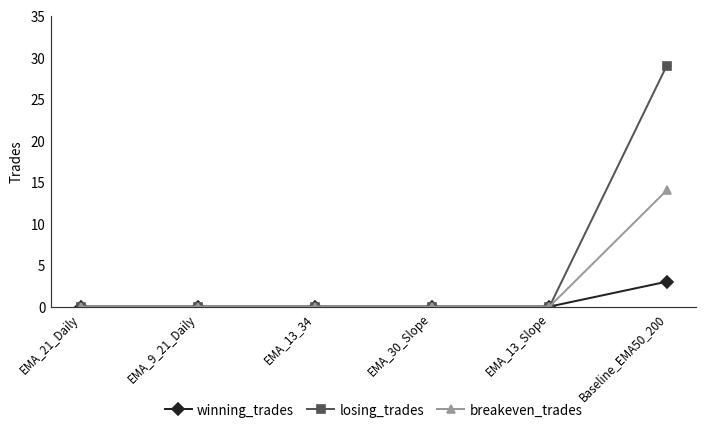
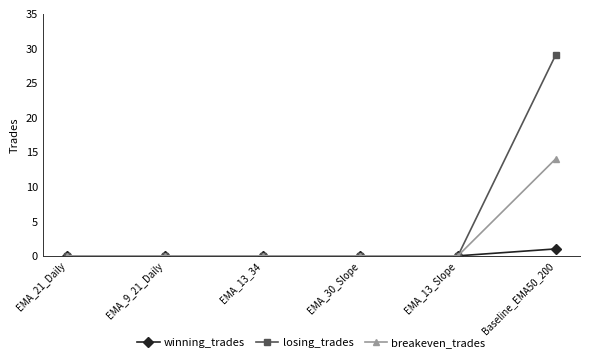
  {
    "winning_trades": {
-     "Baseline_EMA50_200": 3
+     "Baseline_EMA50_200": 1
    },
    "losing_trades": {
      "Baseline_EMA50_200": 29
    },
    "breakeven_trades": {
      "Baseline_EMA50_200": 14
    }
  }
